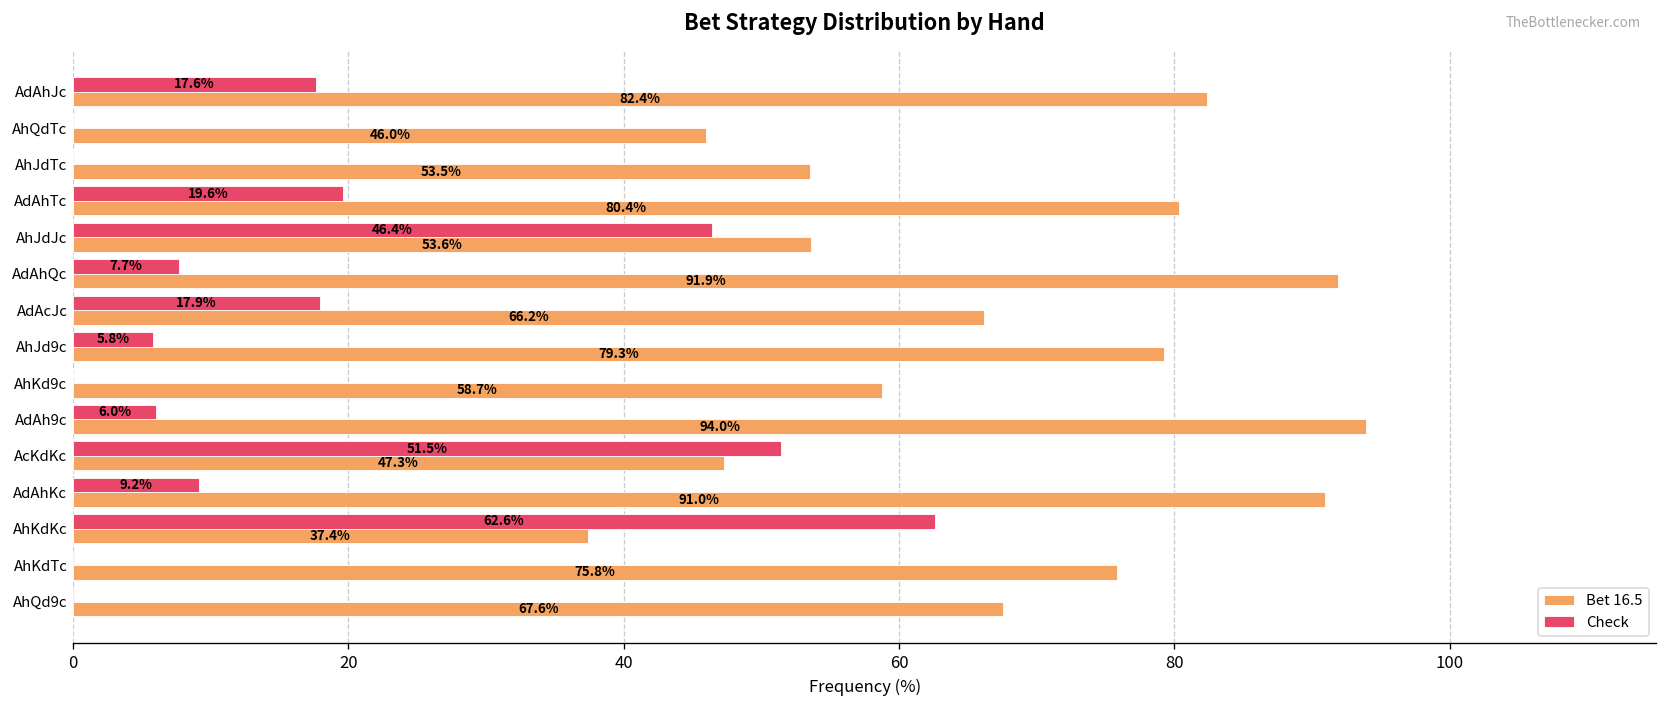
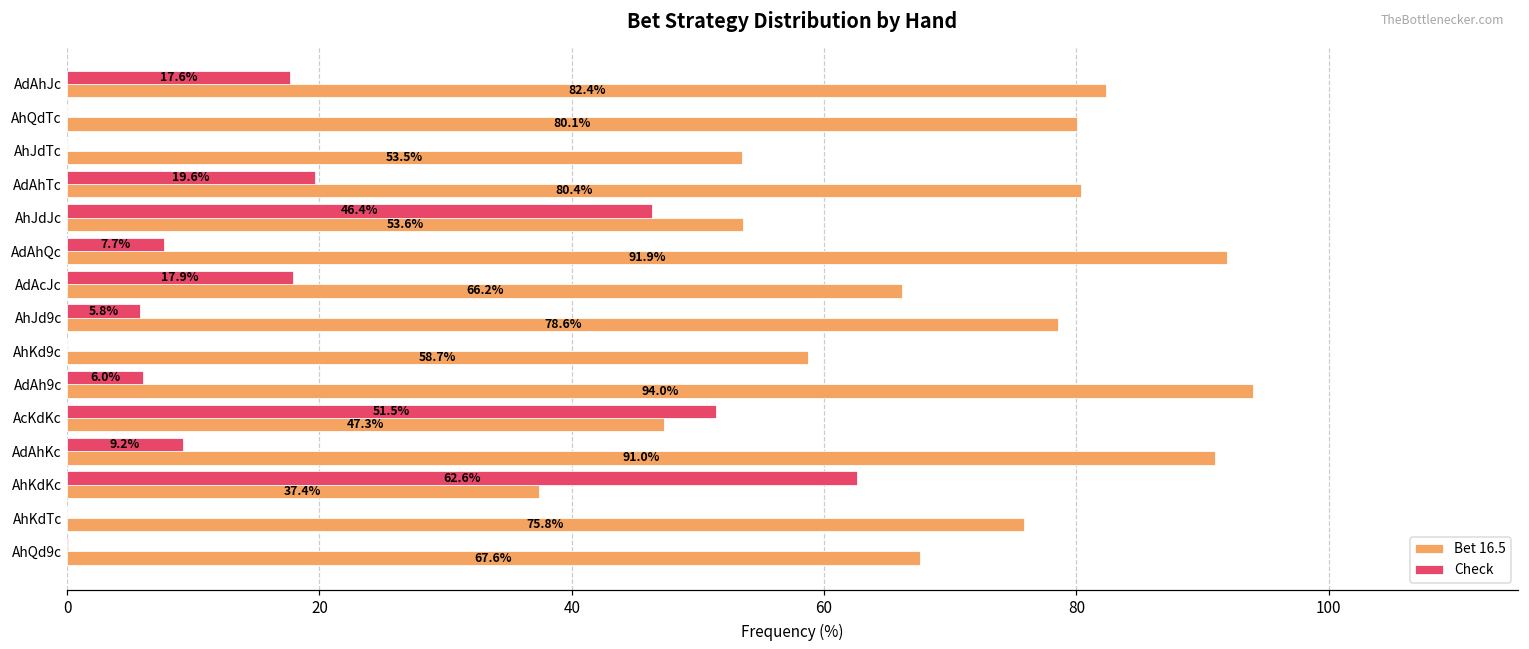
  {
    "Bet 16.5": {
      "AdAhJc": "82.4%",
-     "AhQdTc": "46.0%",
+     "AhQdTc": "80.1%",
      "AhJdTc": "53.5%",
      "AdAhTc": "80.4%",
      "AhJdJc": "53.6%",
      "AdAhQc": "91.9%",
      "AdAcJc": "66.2%",
-     "AhJd9c": "79.3%",
+     "AhJd9c": "78.6%",
      "AhKd9c": "58.7%",
      "AdAh9c": "94.0%",
      "AcKdKc": "47.3%",
      "AdAhKc": "91.0%",
      "AhKdKc": "37.4%",
      "AhKdTc": "75.8%",
      "AhQd9c": "67.6%"
    },
    "Check": {
      "AdAhJc": "17.6%",
      "AdAhTc": "19.6%",
      "AhJdJc": "46.4%",
      "AdAhQc": "7.7%",
      "AdAcJc": "17.9%",
      "AhJd9c": "5.8%",
      "AdAh9c": "6.0%",
      "AcKdKc": "51.5%",
      "AdAhKc": "9.2%",
      "AhKdKc": "62.6%"
    }
  }
